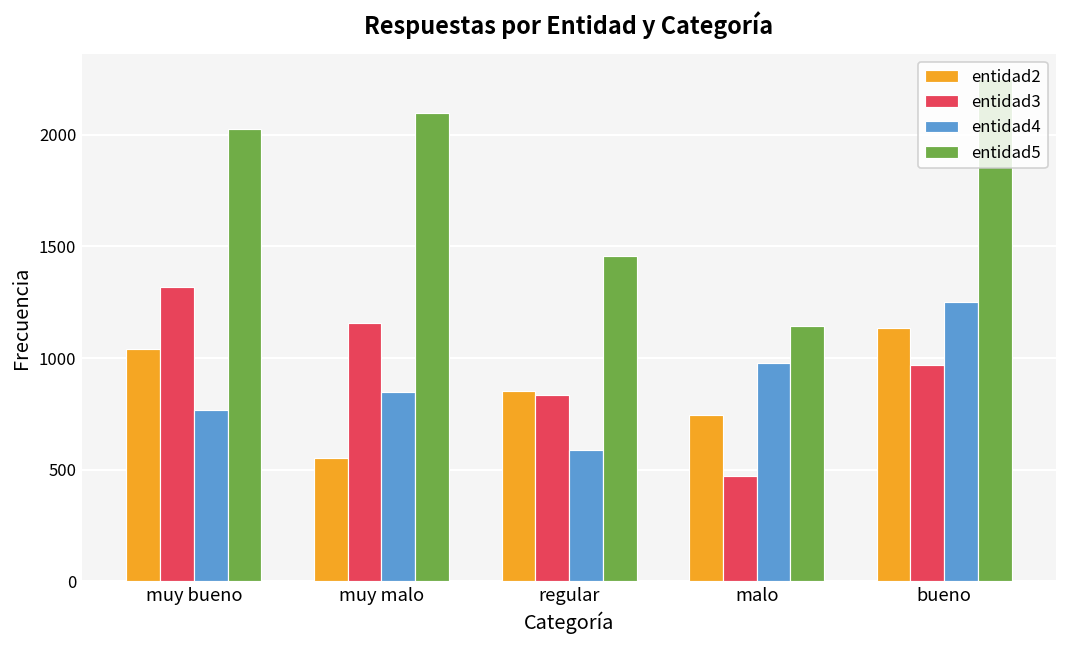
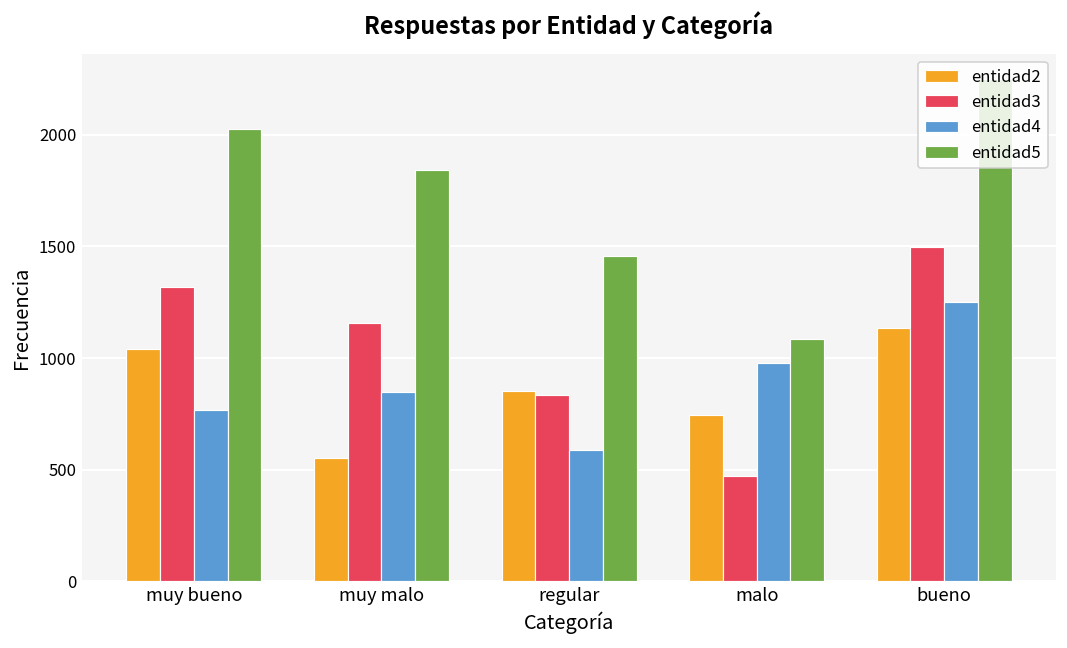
  {
    "entidad2": {
      "muy bueno": 1040,
      "muy malo": 550,
      "regular": 850,
      "malo": 740,
      "bueno": 1140
    },
    "entidad3": {
      "muy bueno": 1320,
      "muy malo": 1160,
      "regular": 830,
      "malo": 470,
-     "bueno": 970
+     "bueno": 1500
    },
    "entidad4": {
      "muy bueno": 770,
      "muy malo": 850,
      "regular": 590,
      "malo": 980,
      "bueno": 1250
    },
    "entidad5": {
      "muy bueno": 2030,
-     "muy malo": 2100,
+     "muy malo": 1840,
      "regular": 1460,
-     "malo": 1140
+     "malo": 1090
    }
  }
